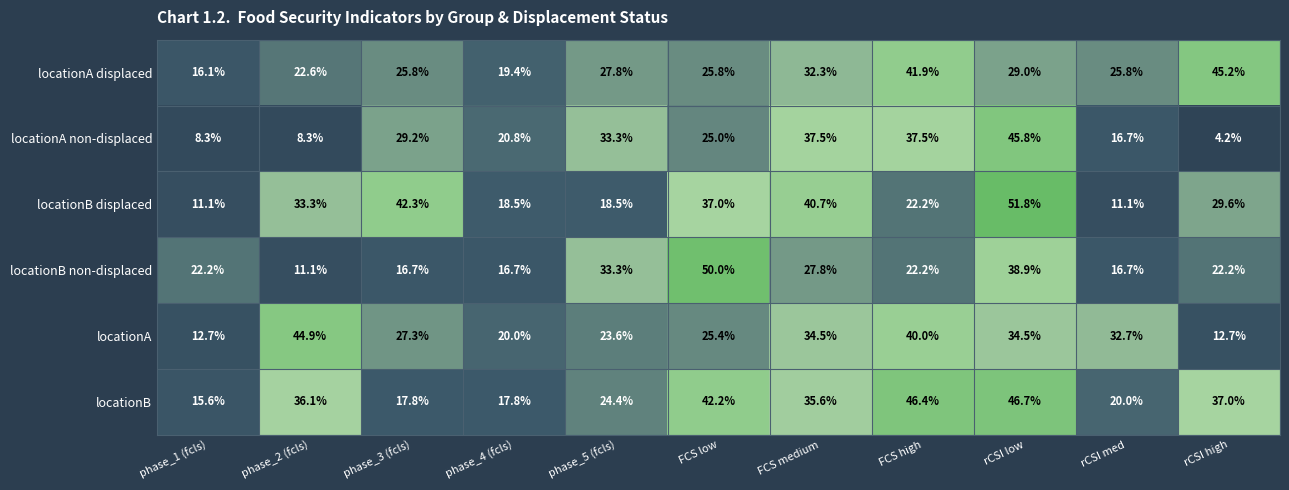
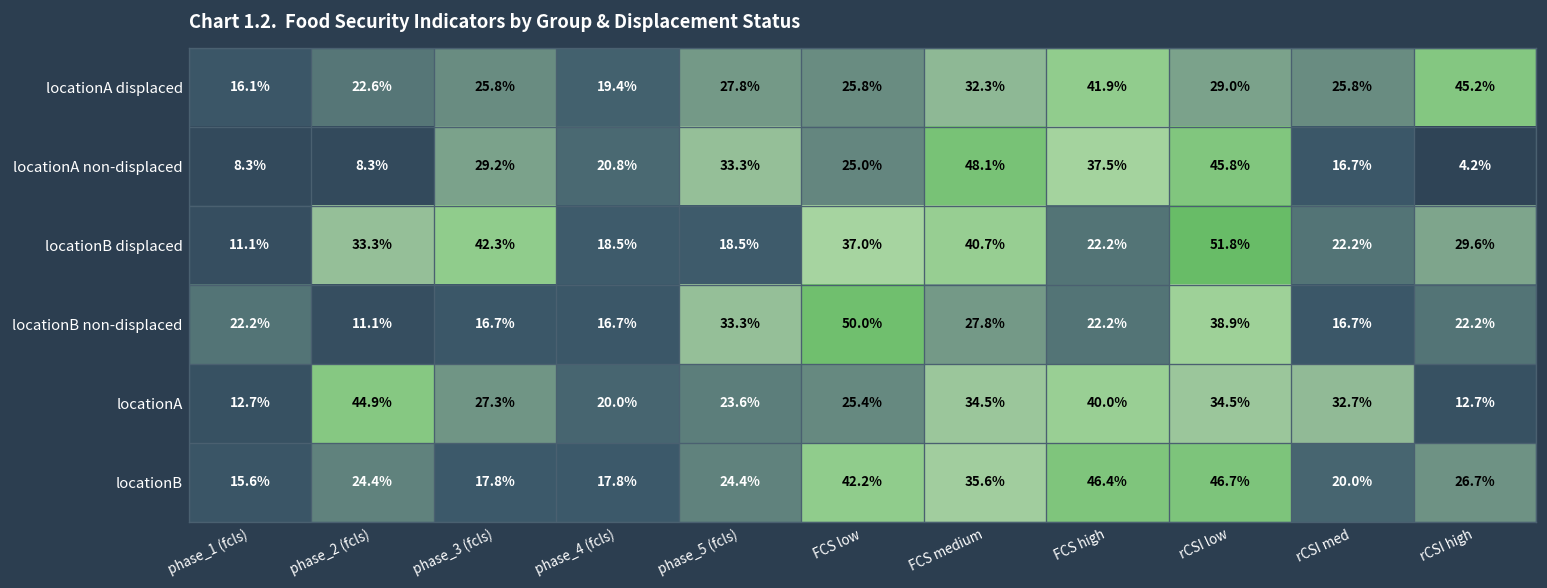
  {
    "locationA displaced": {
      "phase_1 (fcls)": "16.1%",
      "phase_2 (fcls)": "22.6%",
      "phase_3 (fcls)": "25.8%",
      "phase_4 (fcls)": "19.4%",
      "phase_5 (fcls)": "27.8%",
      "FCS low": "25.8%",
      "FCS medium": "32.3%",
      "FCS high": "41.9%",
      "rCSI low": "29.0%",
      "rCSI med": "25.8%",
      "rCSI high": "45.2%"
    },
    "locationA non-displaced": {
      "phase_1 (fcls)": "8.3%",
      "phase_2 (fcls)": "8.3%",
      "phase_3 (fcls)": "29.2%",
      "phase_4 (fcls)": "20.8%",
      "phase_5 (fcls)": "33.3%",
      "FCS low": "25.0%",
-     "FCS medium": "37.5%",
+     "FCS medium": "48.1%",
      "FCS high": "37.5%",
      "rCSI low": "45.8%",
      "rCSI med": "16.7%",
      "rCSI high": "4.2%"
    },
    "locationB displaced": {
      "phase_1 (fcls)": "11.1%",
      "phase_2 (fcls)": "33.3%",
      "phase_3 (fcls)": "42.3%",
      "phase_4 (fcls)": "18.5%",
      "phase_5 (fcls)": "18.5%",
      "FCS low": "37.0%",
      "FCS medium": "40.7%",
      "FCS high": "22.2%",
      "rCSI low": "51.8%",
-     "rCSI med": "11.1%",
+     "rCSI med": "22.2%",
      "rCSI high": "29.6%"
    },
    "locationB non-displaced": {
      "phase_1 (fcls)": "22.2%",
      "phase_2 (fcls)": "11.1%",
      "phase_3 (fcls)": "16.7%",
      "phase_4 (fcls)": "16.7%",
      "phase_5 (fcls)": "33.3%",
      "FCS low": "50.0%",
      "FCS medium": "27.8%",
      "FCS high": "22.2%",
      "rCSI low": "38.9%",
      "rCSI med": "16.7%",
      "rCSI high": "22.2%"
    },
    "locationA": {
      "phase_1 (fcls)": "12.7%",
      "phase_2 (fcls)": "44.9%",
      "phase_3 (fcls)": "27.3%",
      "phase_4 (fcls)": "20.0%",
      "phase_5 (fcls)": "23.6%",
      "FCS low": "25.4%",
      "FCS medium": "34.5%",
      "FCS high": "40.0%",
      "rCSI low": "34.5%",
      "rCSI med": "32.7%",
      "rCSI high": "12.7%"
    },
    "locationB": {
      "phase_1 (fcls)": "15.6%",
-     "phase_2 (fcls)": "36.1%",
+     "phase_2 (fcls)": "24.4%",
      "phase_3 (fcls)": "17.8%",
      "phase_4 (fcls)": "17.8%",
      "phase_5 (fcls)": "24.4%",
      "FCS low": "42.2%",
      "FCS medium": "35.6%",
      "FCS high": "46.4%",
      "rCSI low": "46.7%",
      "rCSI med": "20.0%",
-     "rCSI high": "37.0%"
+     "rCSI high": "26.7%"
    }
  }
